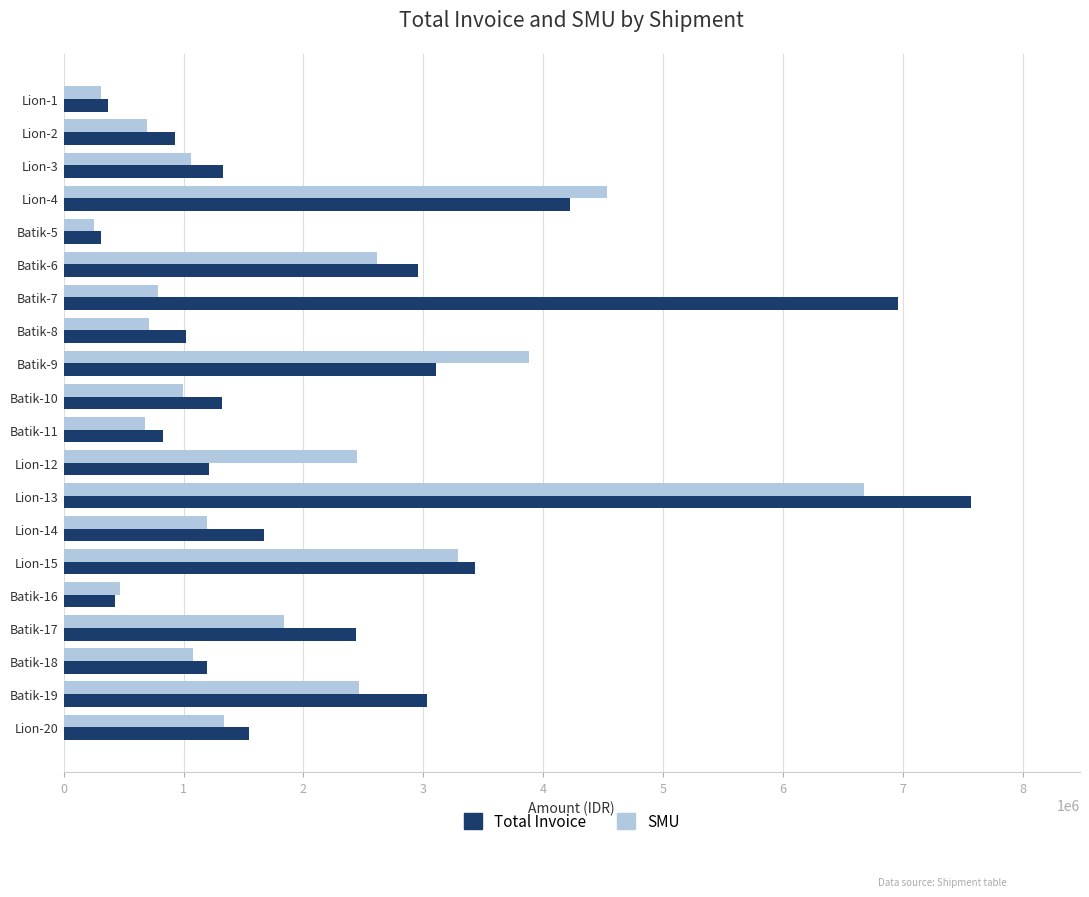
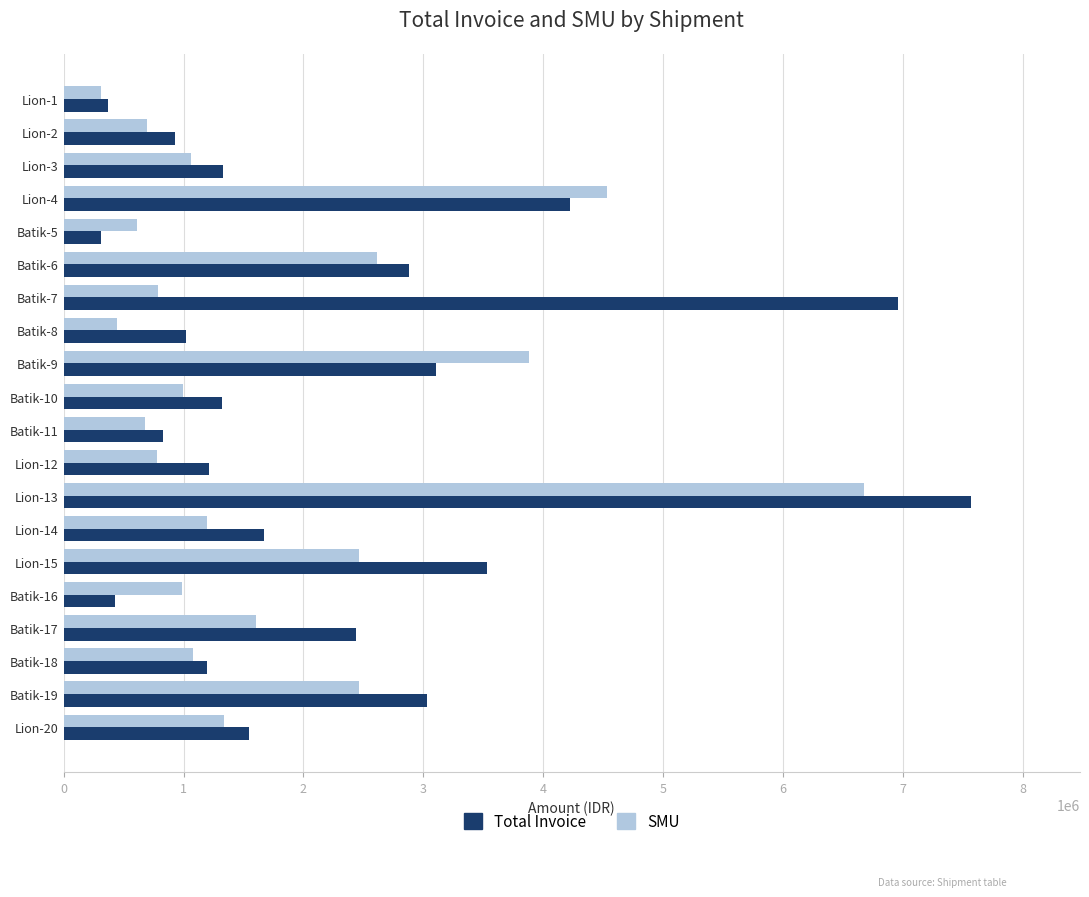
  {
    "Total Invoice": {
      "Lion-1": 370000,
      "Lion-2": 930000,
      "Lion-3": 1330000,
      "Lion-4": 4220000,
      "Batik-5": 310000,
-     "Batik-6": 2950000,
+     "Batik-6": 2880000,
      "Batik-7": 6960000,
      "Batik-8": 1020000,
      "Batik-9": 3110000,
      "Batik-10": 1320000,
      "Batik-11": 830000,
      "Lion-12": 1220000,
      "Lion-13": 7570000,
      "Lion-14": 1670000,
-     "Lion-15": 3430000,
+     "Lion-15": 3530000,
      "Batik-16": 430000,
      "Batik-17": 2440000,
      "Batik-18": 1190000,
      "Batik-19": 3030000,
      "Lion-20": 1550000
    },
    "SMU": {
      "Lion-1": 310000,
      "Lion-2": 690000,
      "Lion-3": 1060000,
      "Lion-4": 4530000,
-     "Batik-5": 250000,
+     "Batik-5": 610000,
      "Batik-6": 2610000,
      "Batik-7": 790000,
-     "Batik-8": 710000,
+     "Batik-8": 440000,
      "Batik-9": 3880000,
      "Batik-10": 1000000,
      "Batik-11": 680000,
-     "Lion-12": 2450000,
+     "Lion-12": 770000,
      "Lion-13": 6670000,
      "Lion-14": 1200000,
-     "Lion-15": 3290000,
-     "Batik-16": 470000,
-     "Batik-17": 1840000,
+     "Lion-15": 2460000,
+     "Batik-16": 990000,
+     "Batik-17": 1600000,
      "Batik-18": 1080000,
      "Batik-19": 2470000,
      "Lion-20": 1340000
    }
  }
